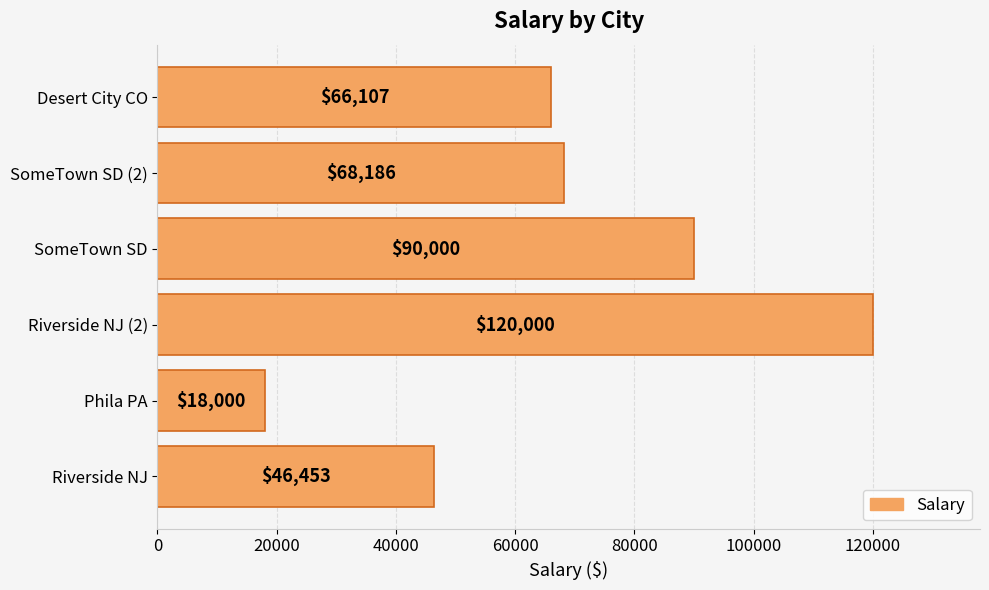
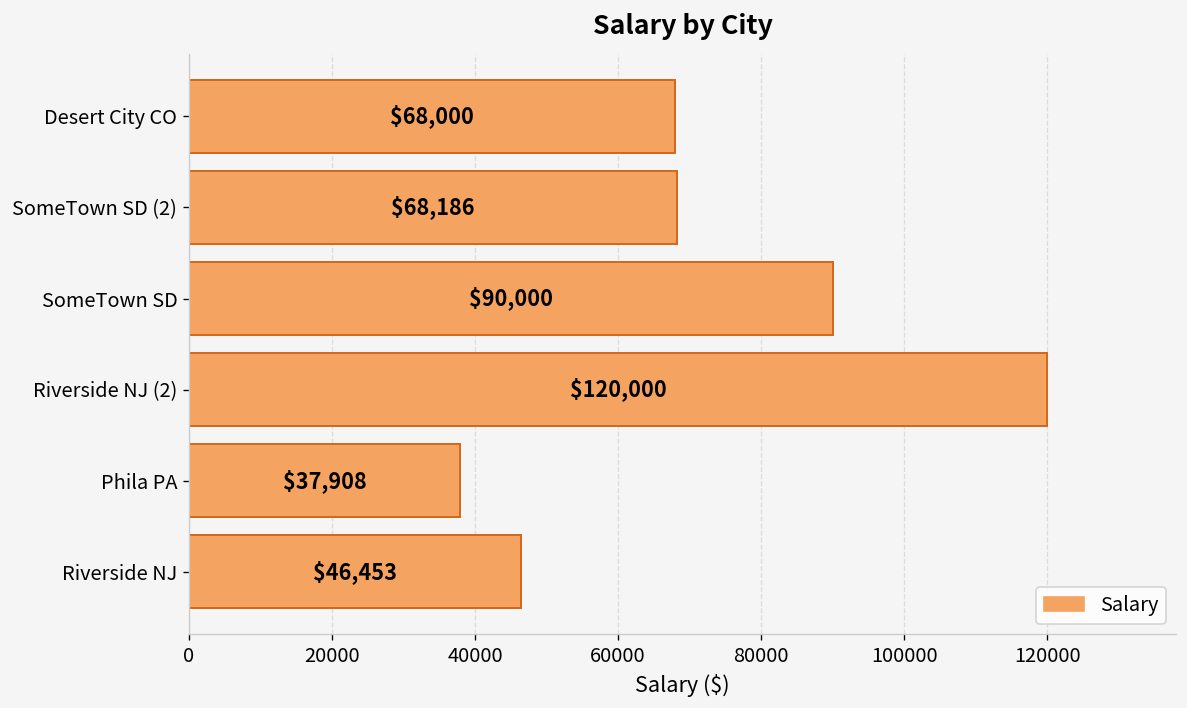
  {
-   "Desert City CO": "$66,107",
+   "Desert City CO": "$68,000",
    "SomeTown SD (2)": "$68,186",
    "SomeTown SD": "$90,000",
    "Riverside NJ (2)": "$120,000",
-   "Phila PA": "$18,000",
+   "Phila PA": "$37,908",
    "Riverside NJ": "$46,453"
  }
